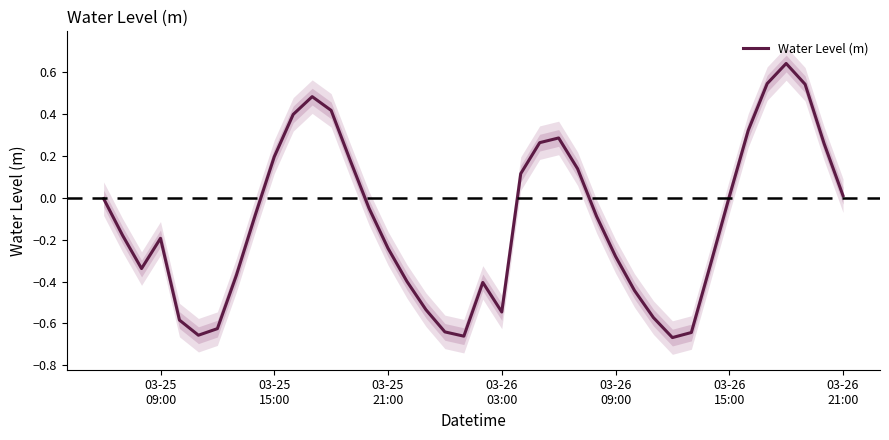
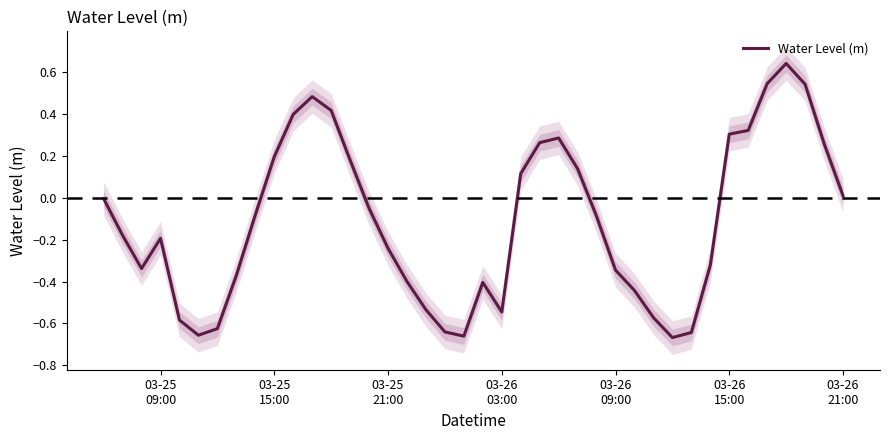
  {
    "Water Level (m)": {
      "03-25 09:00": -0.19,
      "03-25 15:00": 0.20,
      "03-25 21:00": -0.24,
      "03-26 03:00": -0.55,
-     "03-26 09:00": -0.28,
-     "03-26 15:00": 0.00,
+     "03-26 09:00": -0.35,
+     "03-26 15:00": 0.30,
      "03-26 21:00": 0.01
    }
  }
